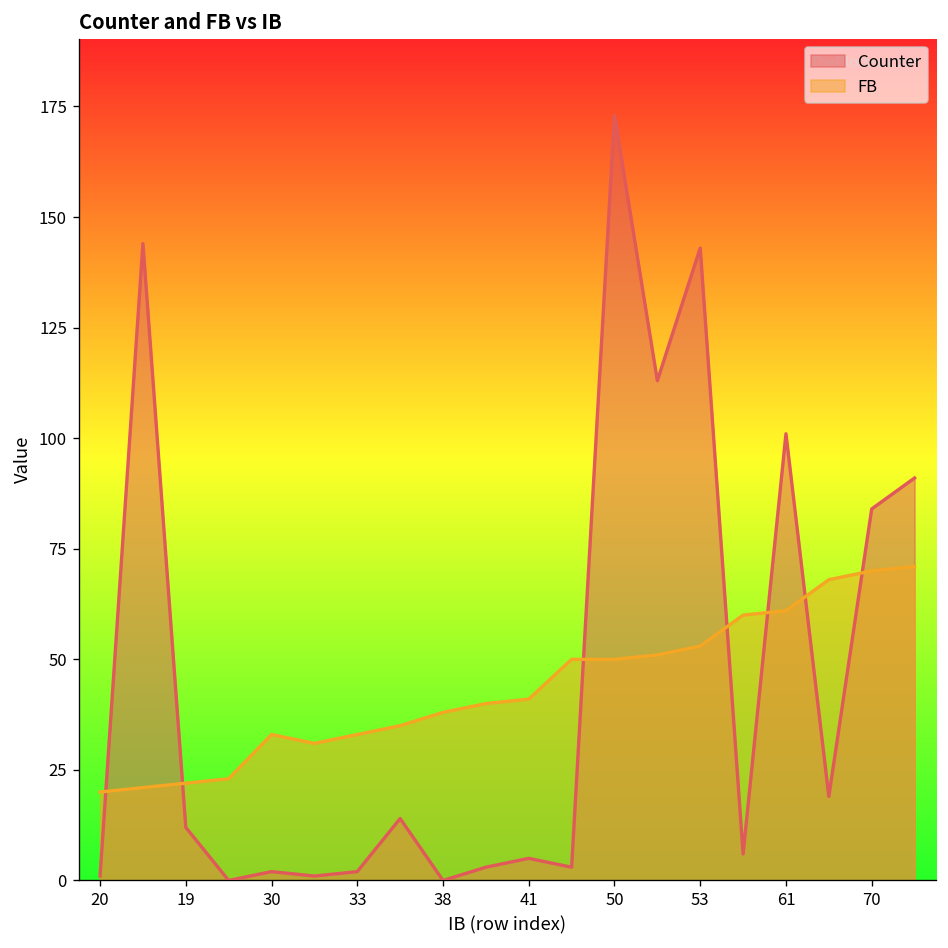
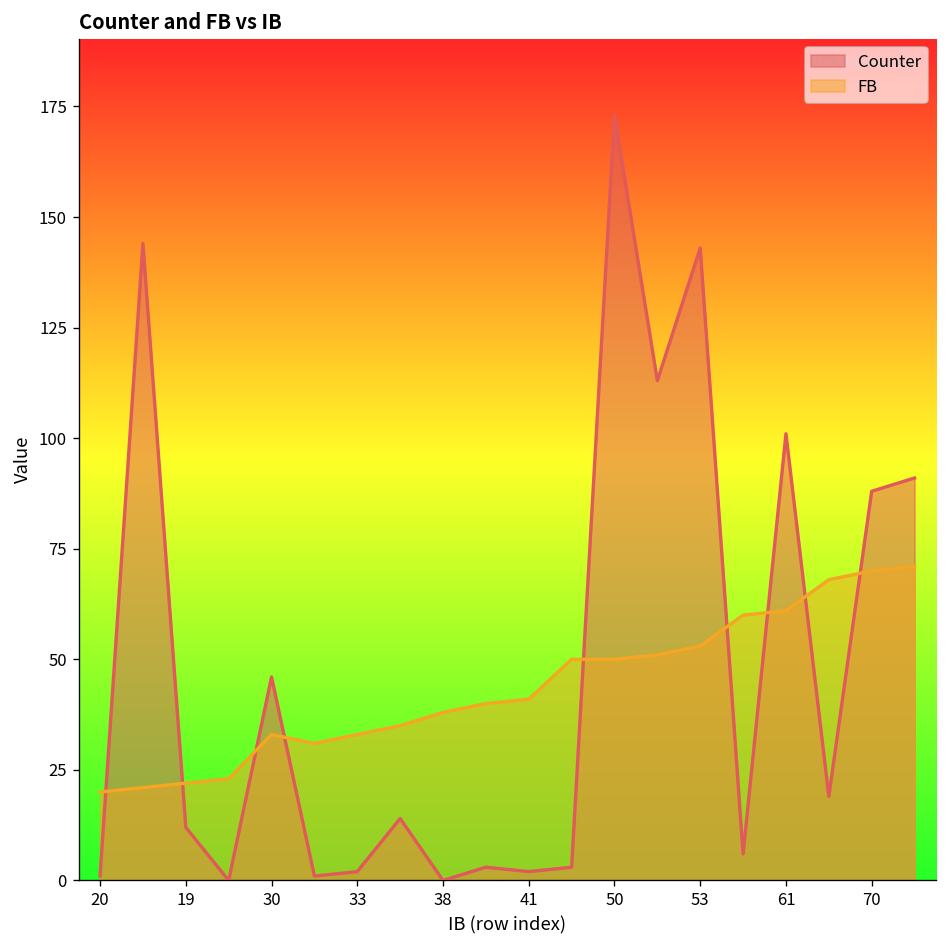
  {
    "Counter": {
      "20": 1,
-     "30": 2,
+     "30": 46,
      "33": 2,
      "38": 0,
-     "41": 5,
+     "41": 2,
      "50": 173,
      "53": 143,
      "61": 101,
-     "70": 84
+     "70": 88
    },
    "FB": {
      "20": 20,
      "30": 33,
      "33": 33,
      "38": 38,
      "41": 41,
      "50": 50,
      "53": 53,
      "61": 61,
      "70": 70
    }
  }
